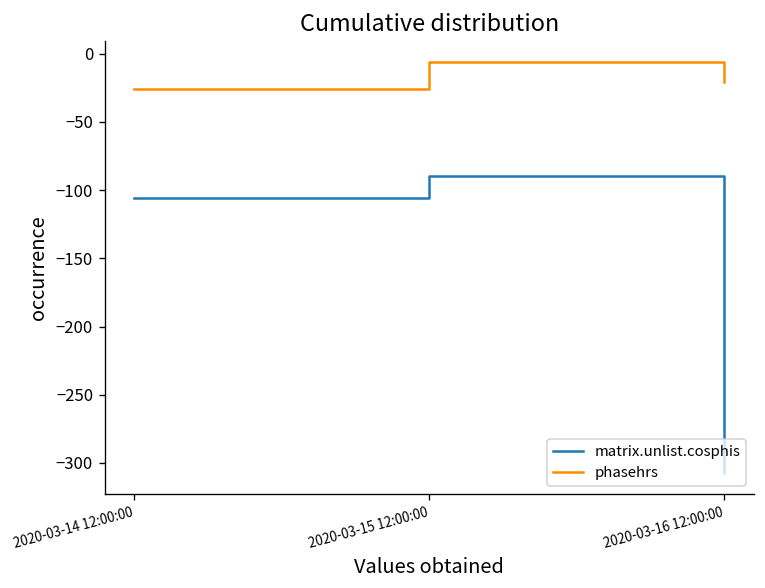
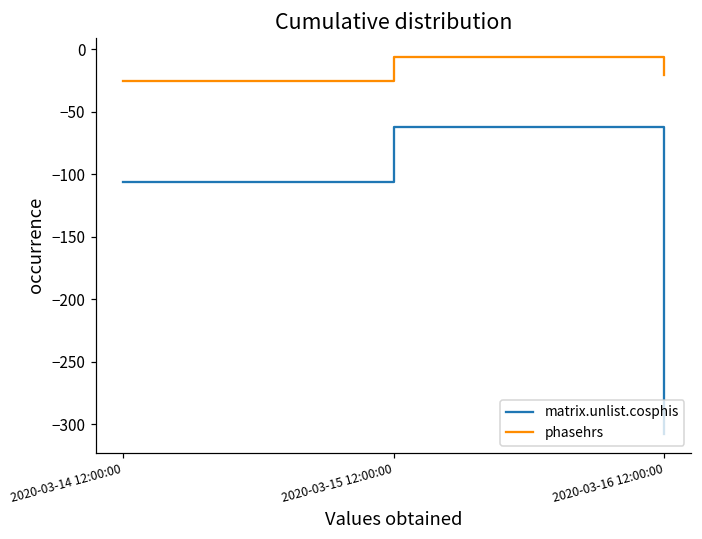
  {
    "matrix.unlist.cosphis": {
      "2020-03-14 12:00:00": -106,
-     "2020-03-15 12:00:00": -90
+     "2020-03-15 12:00:00": -62
    },
    "phasehrs": {
      "2020-03-14 12:00:00": -26,
      "2020-03-15 12:00:00": -6,
      "2020-03-16 12:00:00": -20
    }
  }
